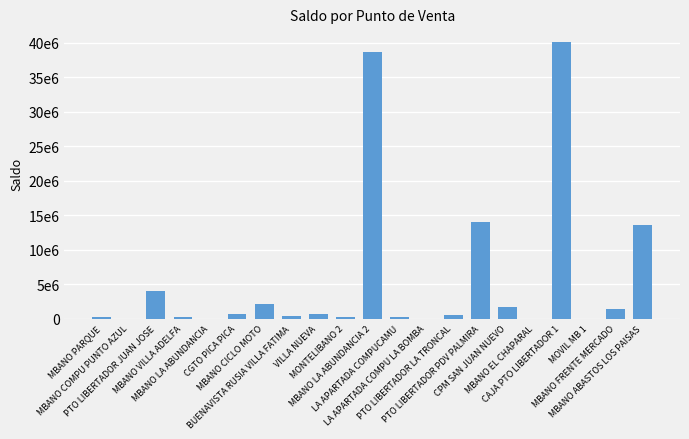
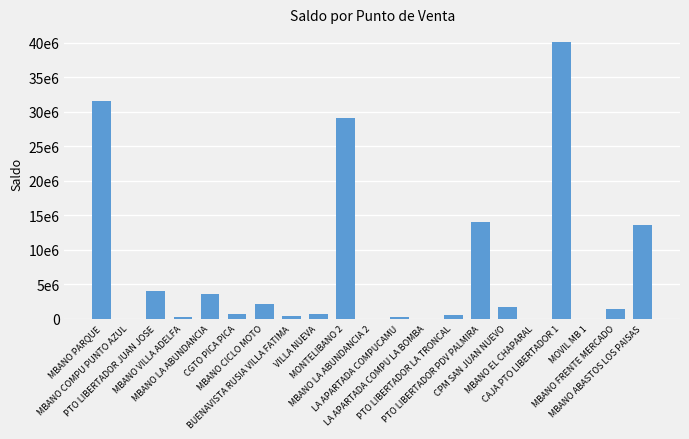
  {
-   "MBANO PARQUE": 0,
+   "MBANO PARQUE": 32000000,
    "PTO LIBERTADOR JUAN JOSE": 4000000,
-   "MBANO LA ABUNDANCIA": 0,
+   "MBANO LA ABUNDANCIA": 4000000,
    "CGTO PICA PICA": 1000000,
    "MBANO CICLO MOTO": 2000000,
    "BUENAVISTA RUSIA VILLA FATIMA": 0,
    "VILLA NUEVA": 1000000,
-   "MONTELIBANO 2": 0,
-   "MBANO LA ABUNDANCIA 2": 39000000,
+   "MONTELIBANO 2": 29000000,
+   "MBANO LA ABUNDANCIA 2": 0,
    "PTO LIBERTADOR LA TRONCAL": 1000000,
    "PTO LIBERTADOR PDV PALMIRA": 14000000,
    "CPM SAN JUAN NUEVO": 2000000,
    "CAJA PTO LIBERTADOR 1": 40000000,
    "MBANO FRENTE MERCADO": 1000000,
    "MBANO ABASTOS LOS PAISAS": 14000000
  }
